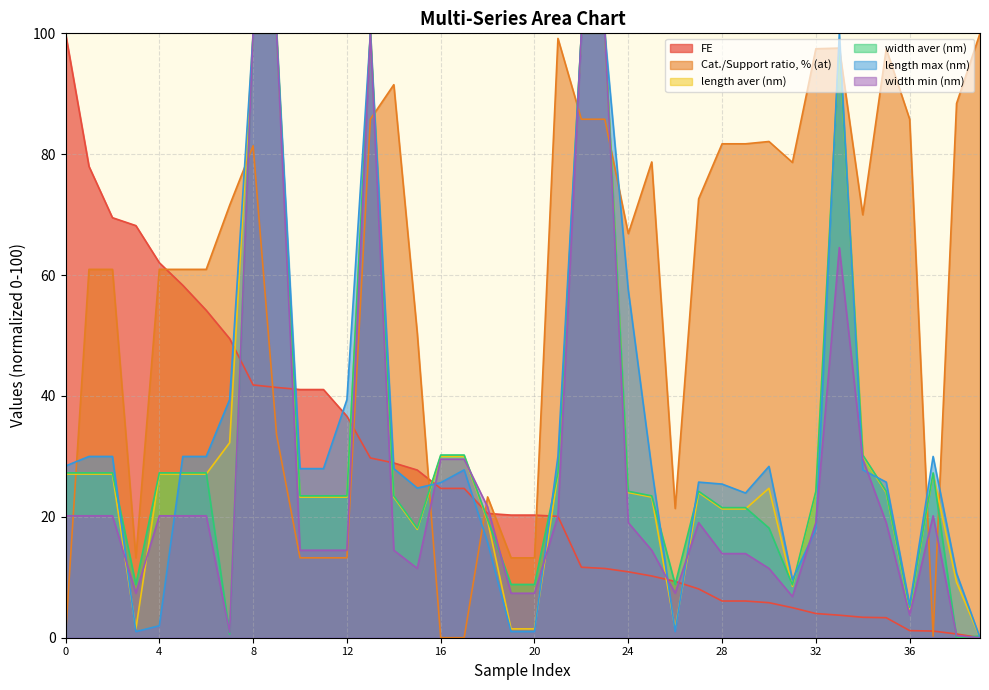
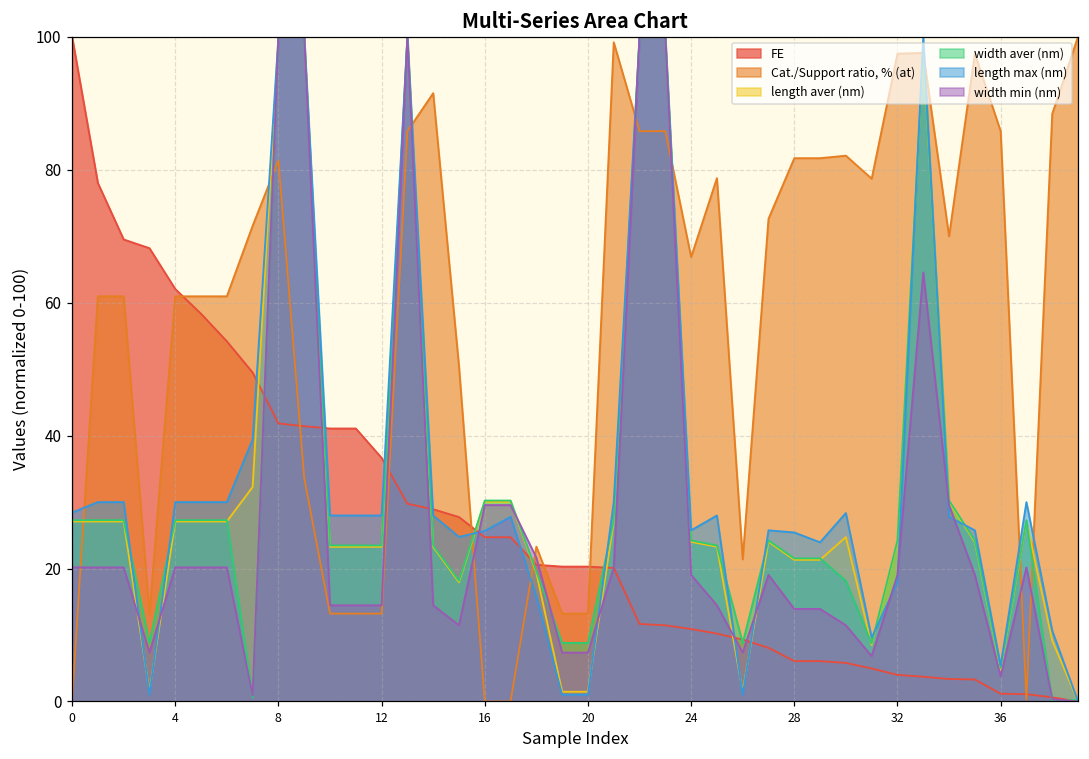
  {
    "length aver (nm)": {
      "20": 1
    },
    "width aver (nm)": {
      "20": 9
    },
    "length max (nm)": {
      "0": 28,
-     "4": 2,
-     "12": 39,
+     "4": 30,
+     "12": 28,
      "16": 26,
      "20": 1,
-     "24": 57,
+     "24": 26,
      "28": 25,
      "32": 18
    },
    "width min (nm)": {
      "0": 20,
      "4": 20,
      "12": 14,
      "16": 30,
      "20": 7,
      "24": 19,
      "28": 14,
      "32": 19,
      "36": 4
    }
  }
